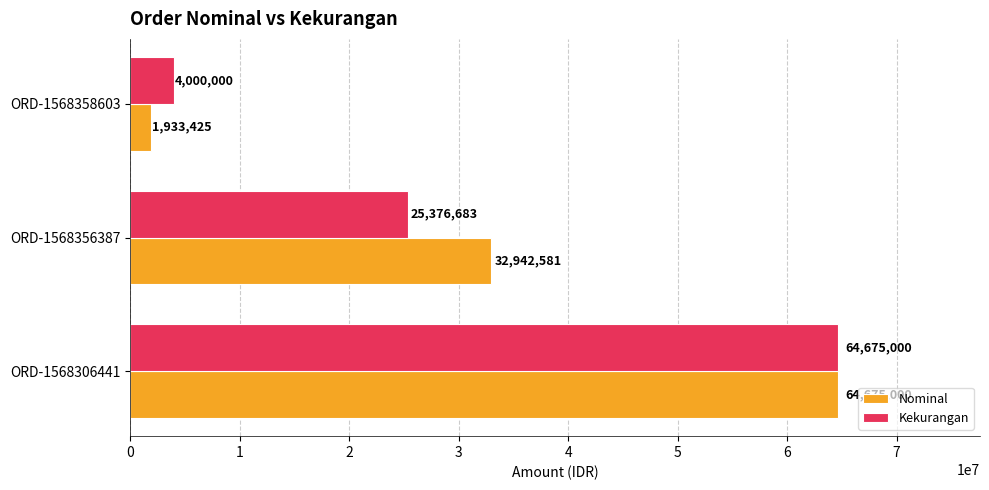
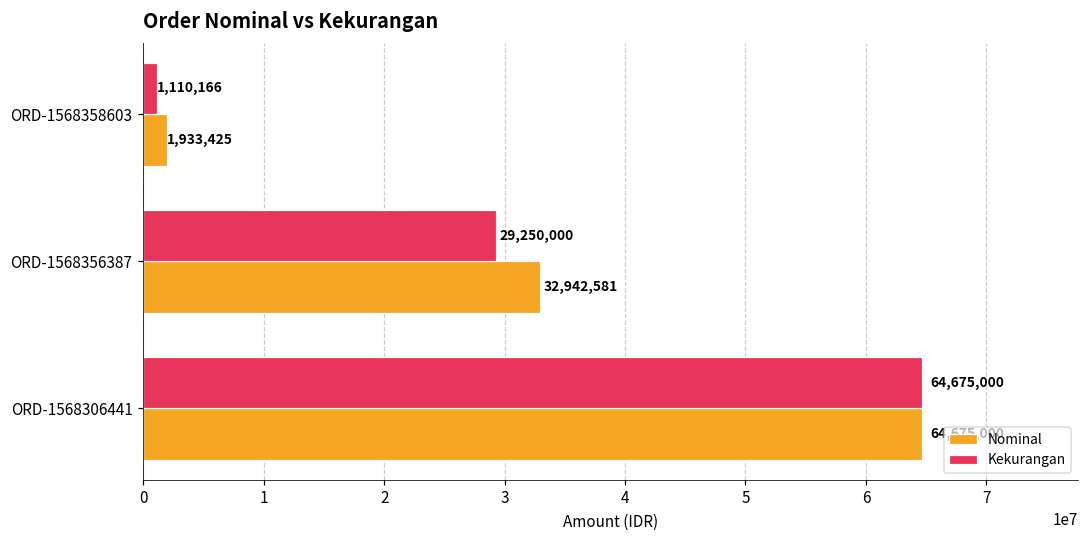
  {
    "Nominal": {
      "ORD-1568358603": "1,933,425",
      "ORD-1568356387": "32,942,581"
    },
    "Kekurangan": {
-     "ORD-1568358603": "4,000,000",
-     "ORD-1568356387": "25,376,683",
+     "ORD-1568358603": "1,110,166",
+     "ORD-1568356387": "29,250,000",
      "ORD-1568306441": "64,675,000"
    }
  }
